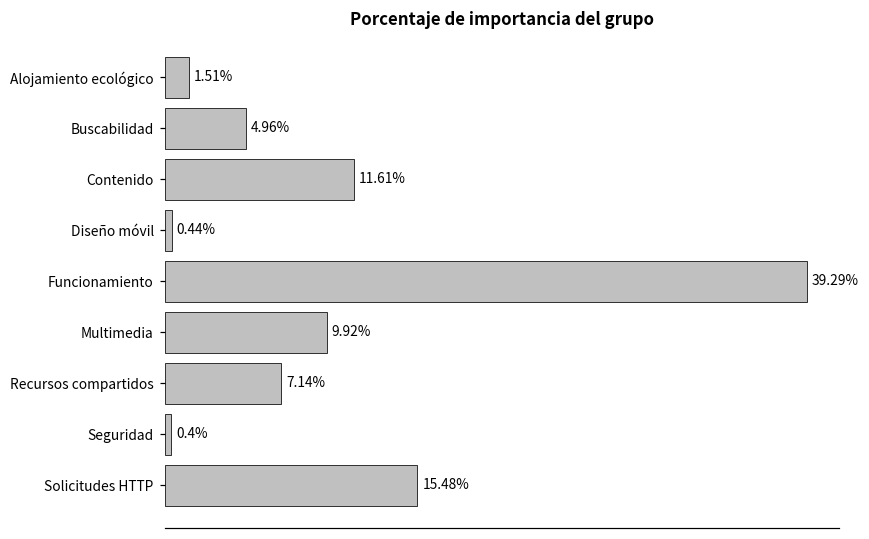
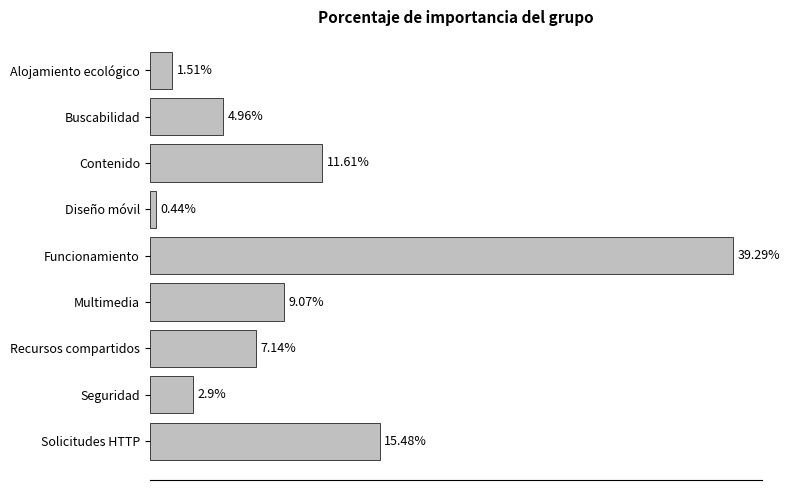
  {
    "Alojamiento ecológico": "1.51%",
    "Buscabilidad": "4.96%",
    "Contenido": "11.61%",
    "Diseño móvil": "0.44%",
    "Funcionamiento": "39.29%",
-   "Multimedia": "9.92%",
+   "Multimedia": "9.07%",
    "Recursos compartidos": "7.14%",
-   "Seguridad": "0.4%",
+   "Seguridad": "2.9%",
    "Solicitudes HTTP": "15.48%"
  }
